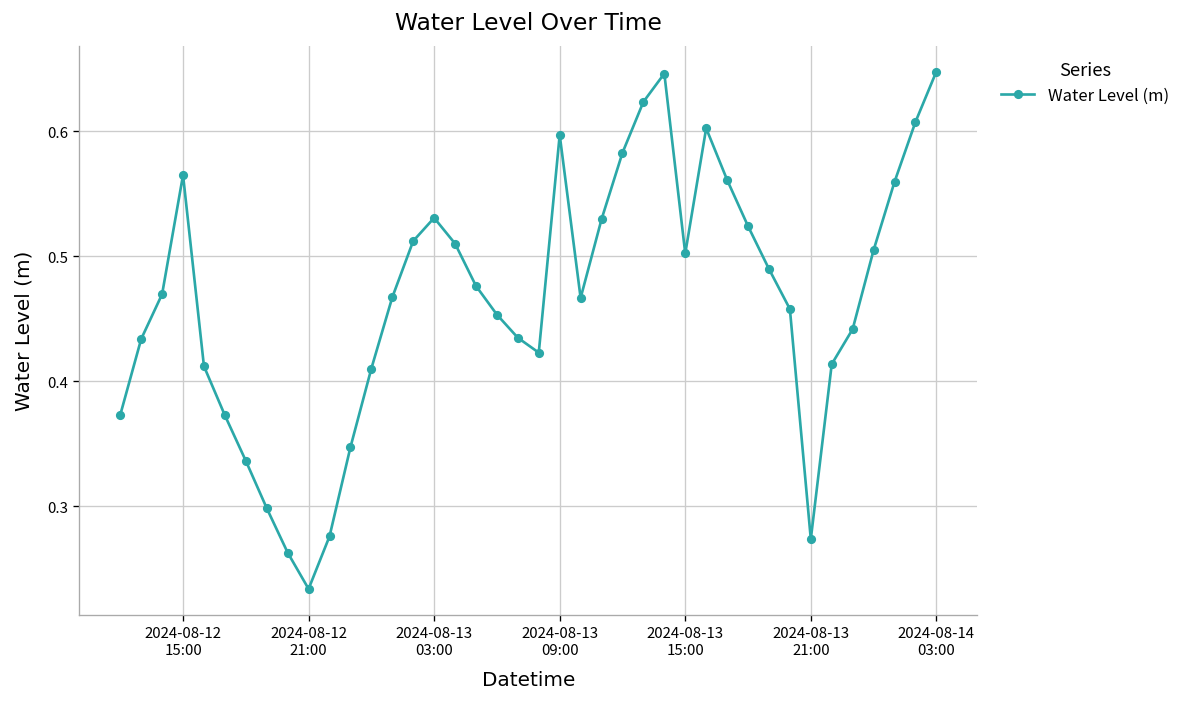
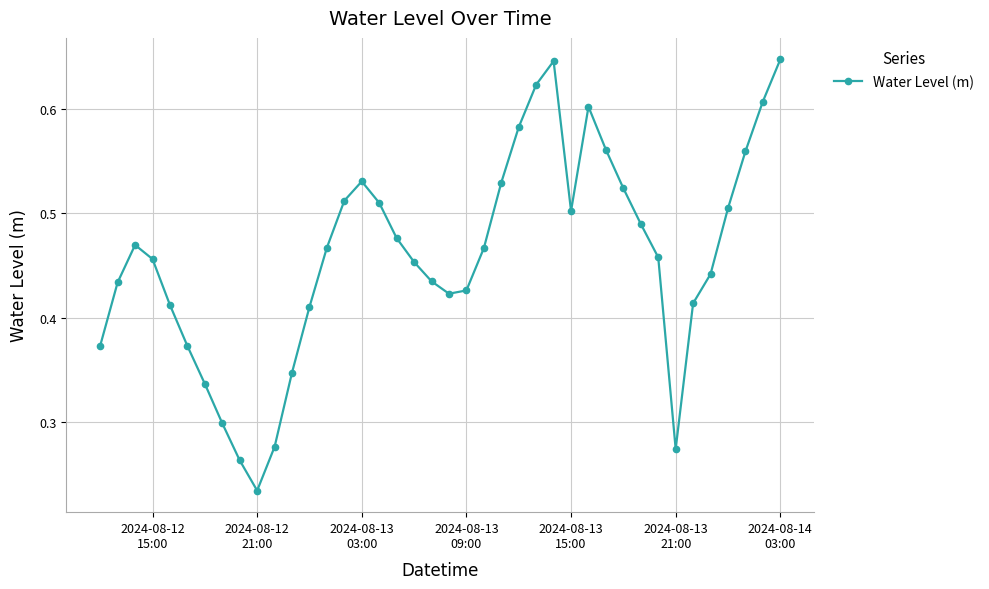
  {
-   "2024-08-12 15:00": 0.565,
+   "2024-08-12 15:00": 0.456,
    "2024-08-12 21:00": 0.234,
    "2024-08-13 03:00": 0.531,
-   "2024-08-13 09:00": 0.597,
+   "2024-08-13 09:00": 0.426,
    "2024-08-13 15:00": 0.502,
    "2024-08-13 21:00": 0.274,
    "2024-08-14 03:00": 0.648
  }
